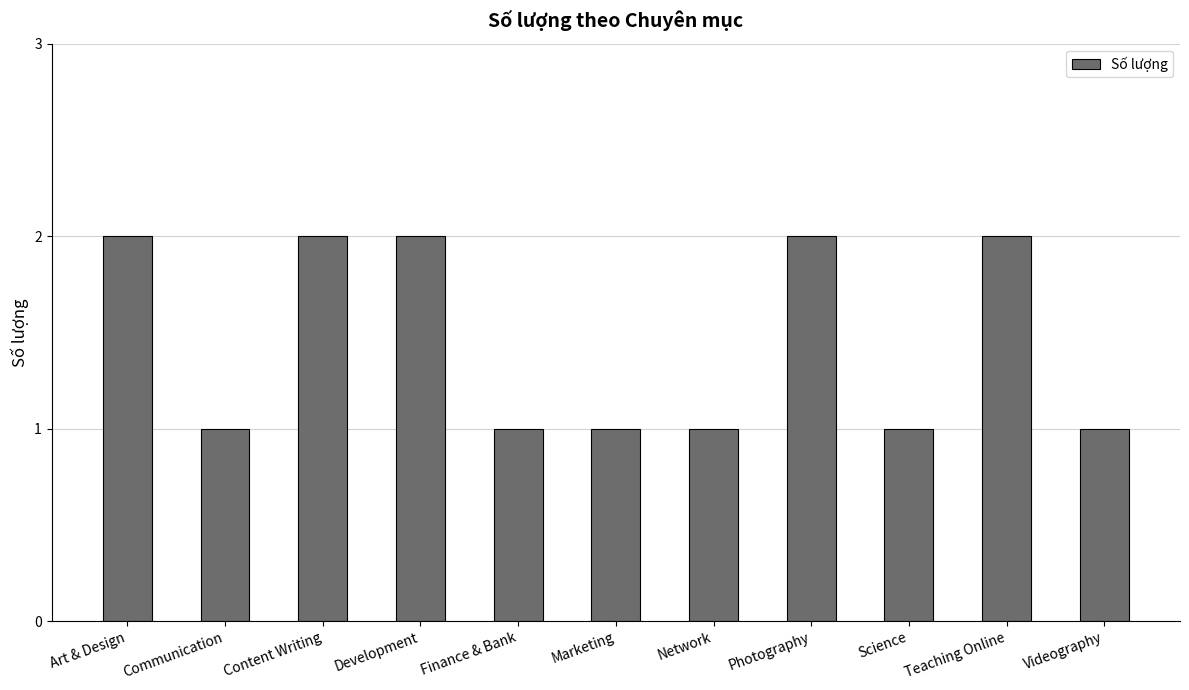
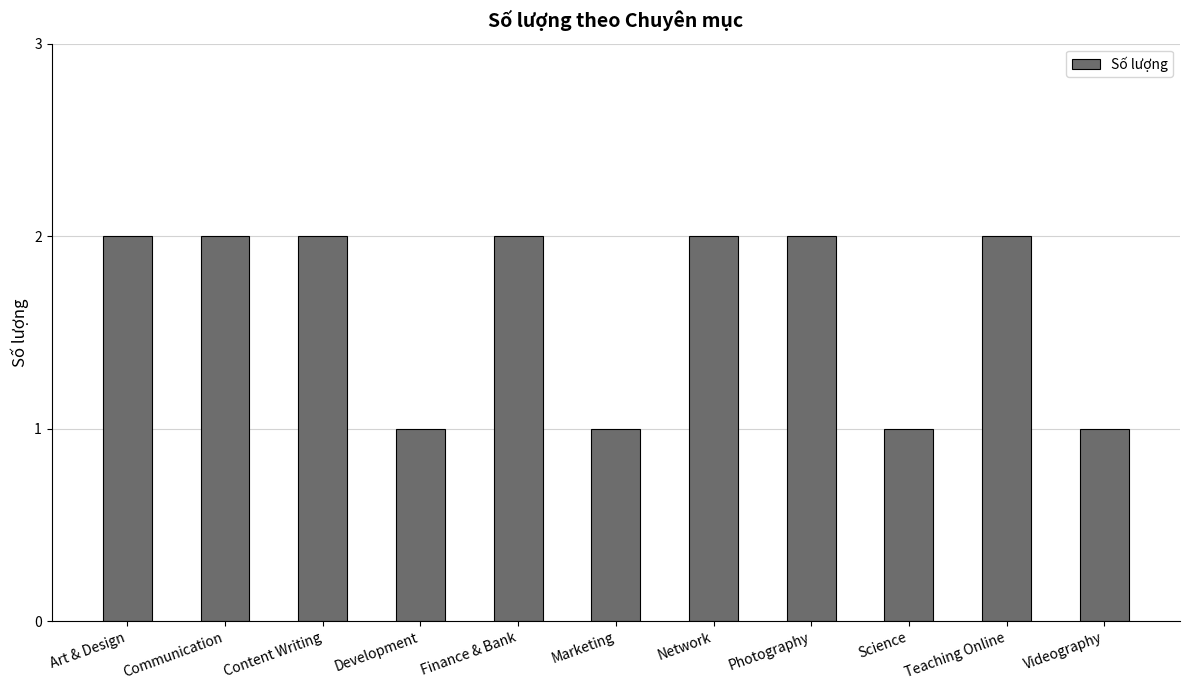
  {
    "Art & Design": 2,
-   "Communication": 1,
+   "Communication": 2,
    "Content Writing": 2,
-   "Development": 2,
-   "Finance & Bank": 1,
+   "Development": 1,
+   "Finance & Bank": 2,
    "Marketing": 1,
-   "Network": 1,
+   "Network": 2,
    "Photography": 2,
    "Science": 1,
    "Teaching Online": 2,
    "Videography": 1
  }
